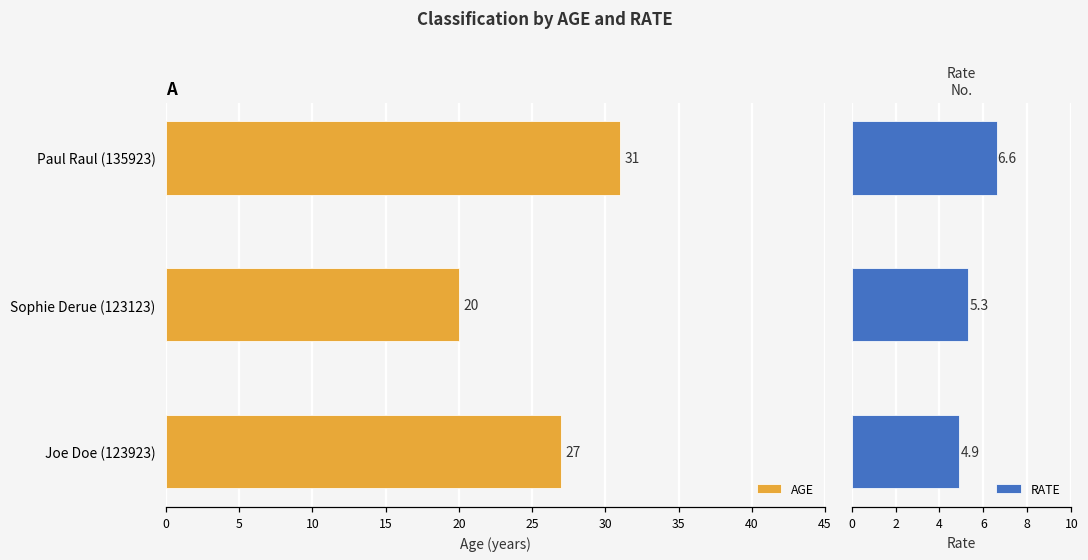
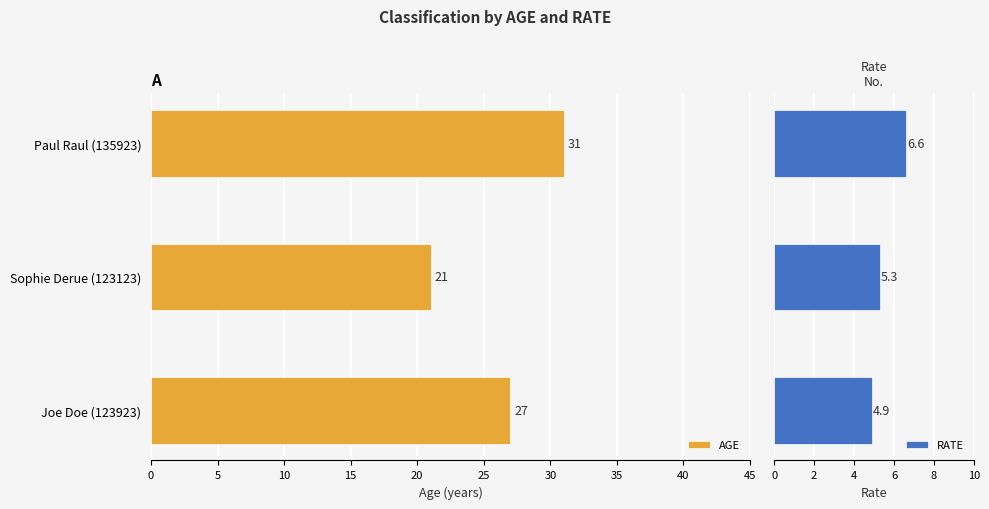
  {
    "A": {
      "Paul Raul (135923)": 31,
-     "Sophie Derue (123123)": 20,
+     "Sophie Derue (123123)": 21,
      "Joe Doe (123923)": 27
    }
  }
